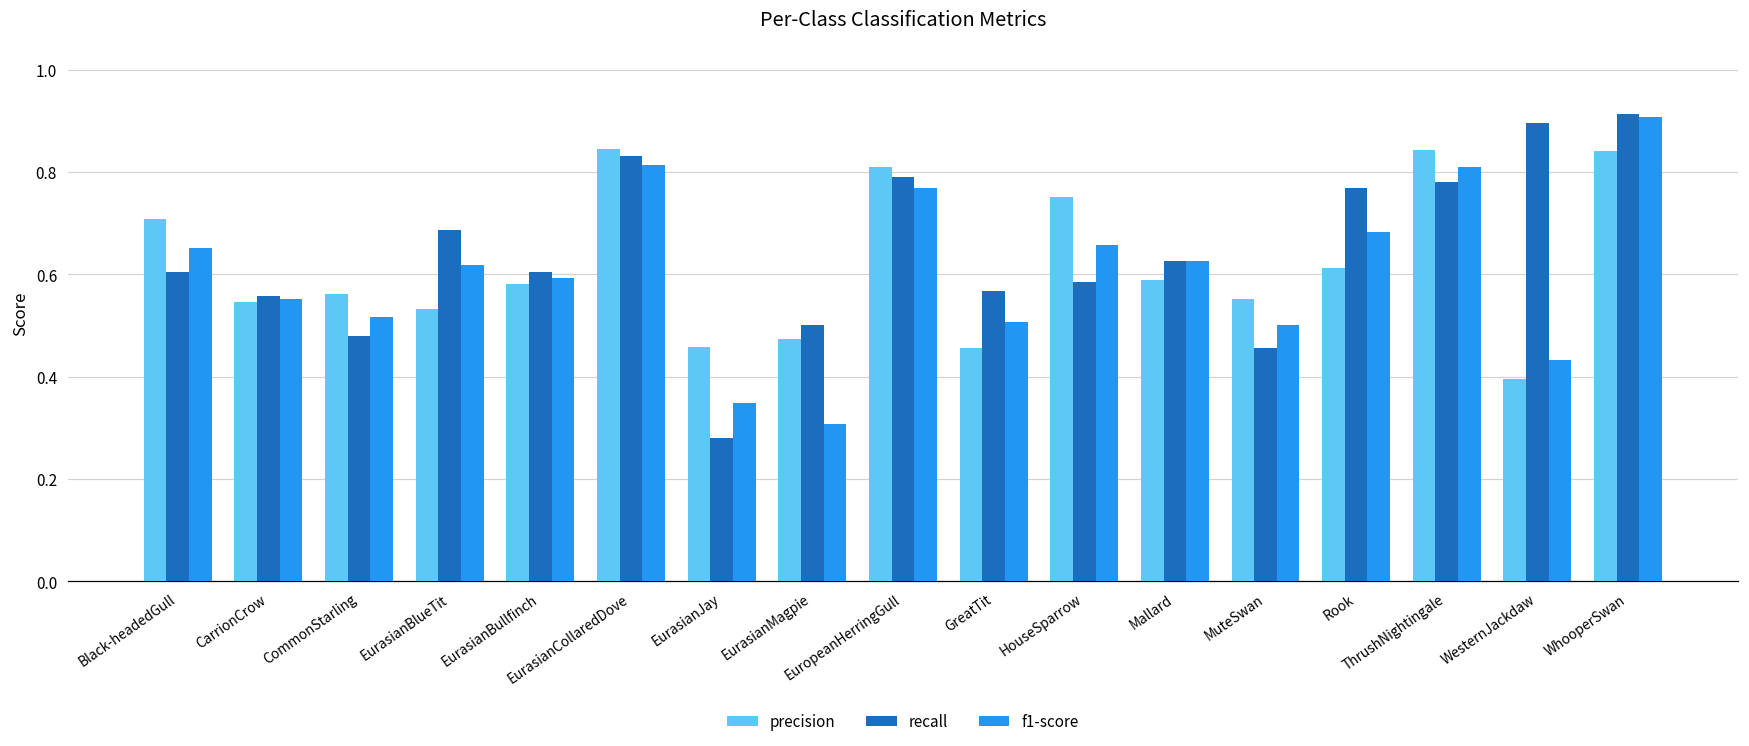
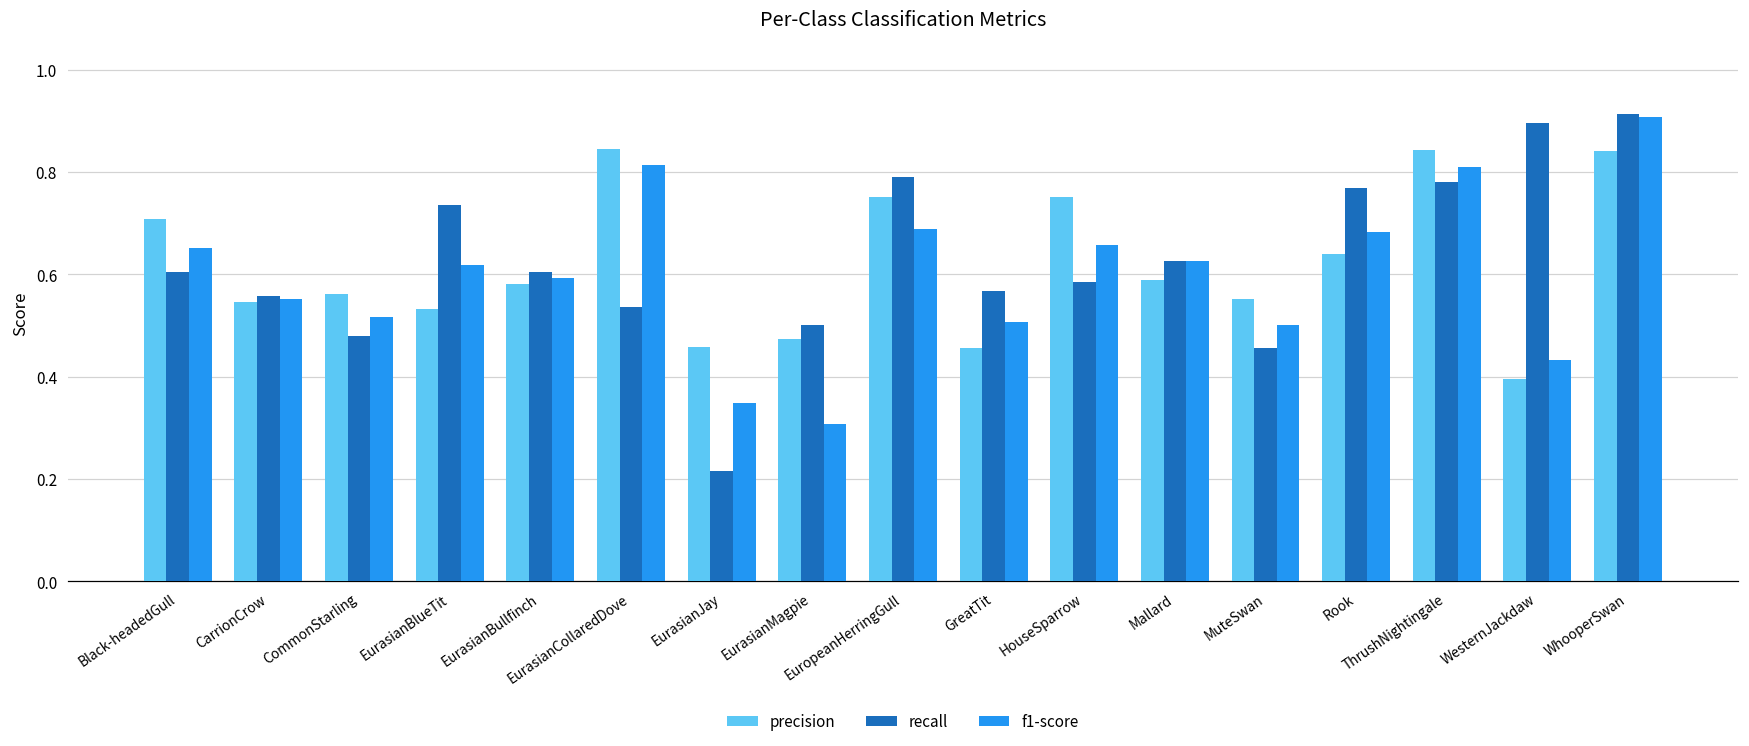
  {
    "precision": {
      "Black-headedGull": 0.71,
      "CarrionCrow": 0.55,
      "CommonStarling": 0.56,
      "EurasianBlueTit": 0.53,
      "EurasianBullfinch": 0.58,
      "EurasianCollaredDove": 0.84,
      "EurasianJay": 0.46,
      "EurasianMagpie": 0.47,
-     "EuropeanHerringGull": 0.81,
+     "EuropeanHerringGull": 0.75,
      "GreatTit": 0.46,
      "HouseSparrow": 0.75,
      "Mallard": 0.59,
      "MuteSwan": 0.55,
-     "Rook": 0.61,
+     "Rook": 0.64,
      "ThrushNightingale": 0.84,
      "WesternJackdaw": 0.40,
      "WhooperSwan": 0.84
    },
    "recall": {
      "Black-headedGull": 0.60,
      "CarrionCrow": 0.56,
      "CommonStarling": 0.48,
-     "EurasianBlueTit": 0.69,
+     "EurasianBlueTit": 0.74,
      "EurasianBullfinch": 0.60,
-     "EurasianCollaredDove": 0.83,
-     "EurasianJay": 0.28,
+     "EurasianCollaredDove": 0.54,
+     "EurasianJay": 0.22,
      "EurasianMagpie": 0.50,
      "EuropeanHerringGull": 0.79,
      "GreatTit": 0.57,
      "HouseSparrow": 0.59,
      "Mallard": 0.63,
      "MuteSwan": 0.46,
      "Rook": 0.77,
      "ThrushNightingale": 0.78,
      "WesternJackdaw": 0.90,
      "WhooperSwan": 0.91
    },
    "f1-score": {
      "Black-headedGull": 0.65,
      "CarrionCrow": 0.55,
      "CommonStarling": 0.52,
      "EurasianBlueTit": 0.62,
      "EurasianBullfinch": 0.59,
      "EurasianCollaredDove": 0.81,
      "EurasianJay": 0.35,
      "EurasianMagpie": 0.31,
-     "EuropeanHerringGull": 0.77,
+     "EuropeanHerringGull": 0.69,
      "GreatTit": 0.51,
      "HouseSparrow": 0.66,
      "Mallard": 0.63,
      "MuteSwan": 0.50,
      "Rook": 0.68,
      "ThrushNightingale": 0.81,
      "WesternJackdaw": 0.43,
      "WhooperSwan": 0.91
    }
  }
